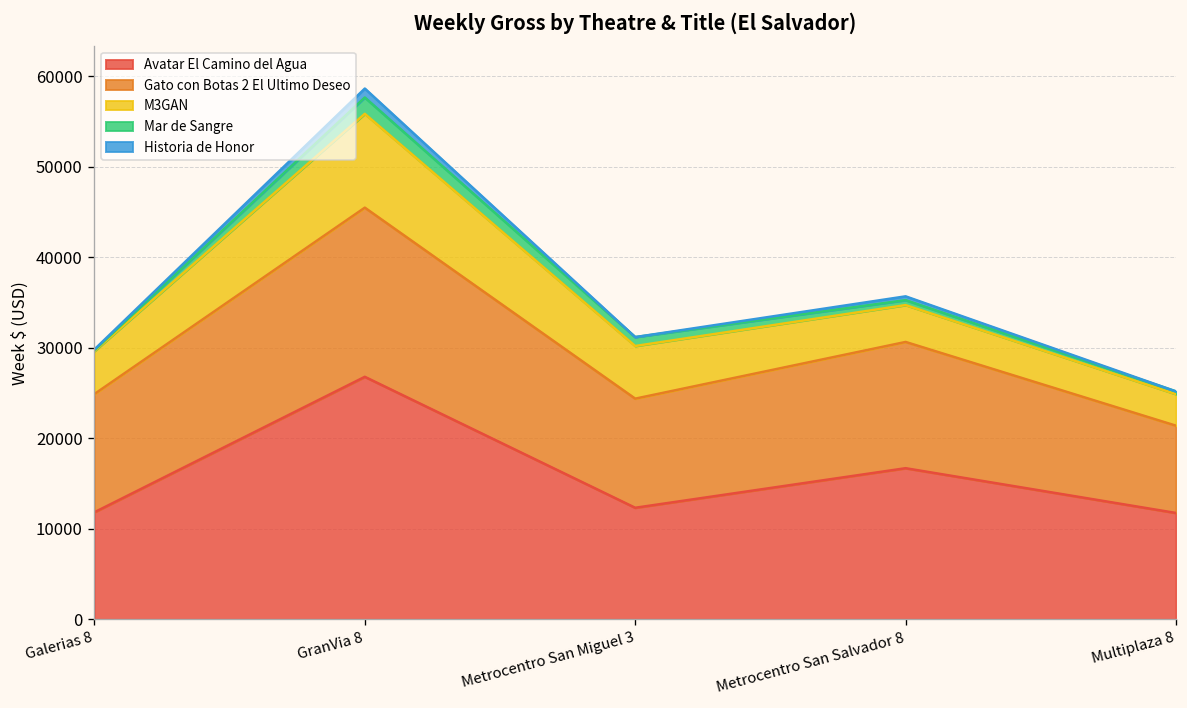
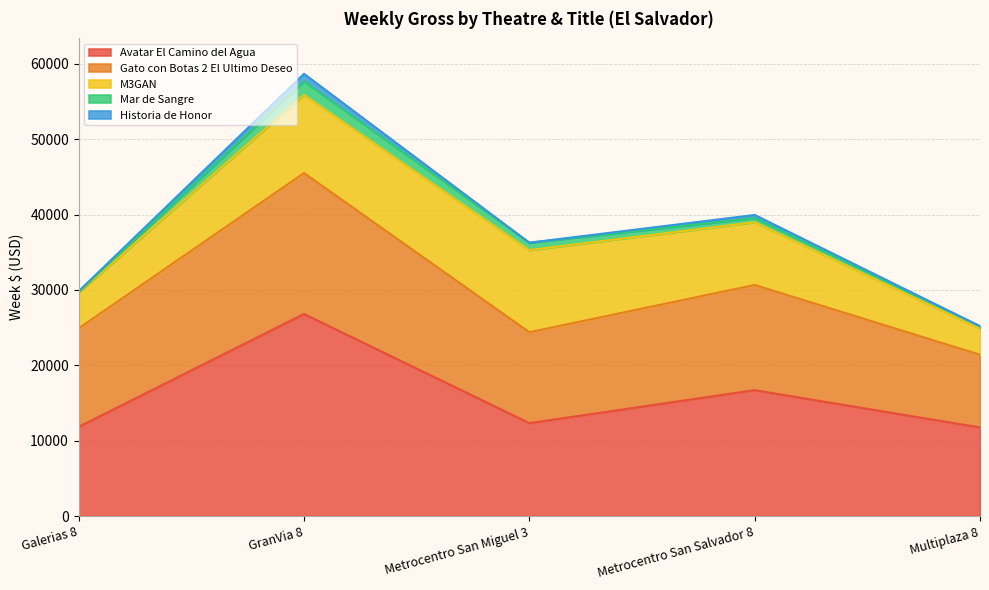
  {
    "M3GAN": {
      "GranVia 8": 10000,
-     "Metrocentro San Miguel 3": 6000,
-     "Metrocentro San Salvador 8": 4000
+     "Metrocentro San Miguel 3": 11000,
+     "Metrocentro San Salvador 8": 8000
    },
    "Mar de Sangre": {
      "GranVia 8": 2000,
      "Metrocentro San Salvador 8": 1000
    },
    "Historia de Honor": {
      "GranVia 8": 1000,
      "Metrocentro San Salvador 8": 0
    }
  }
